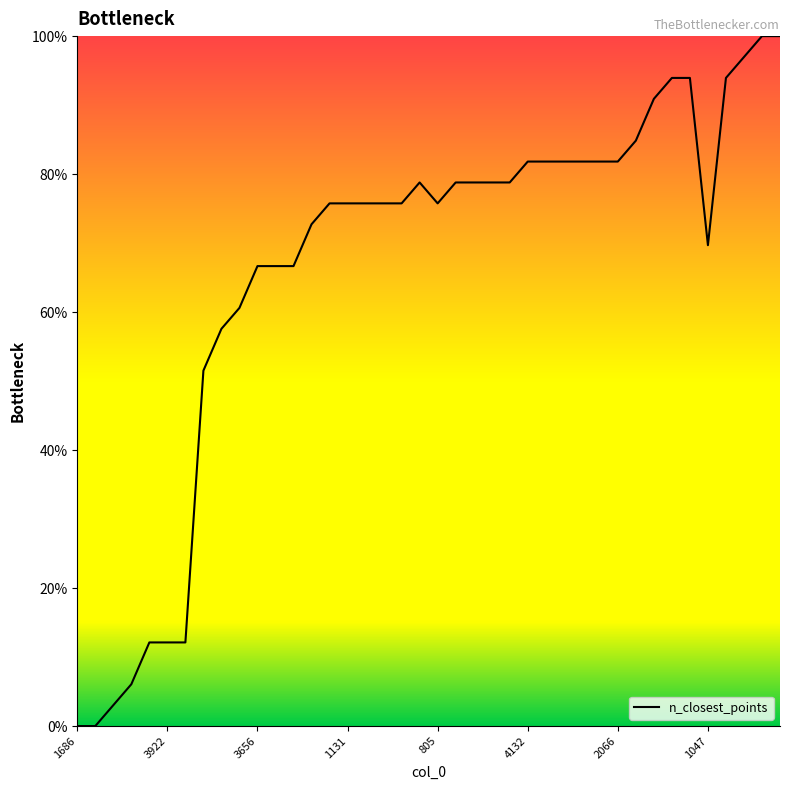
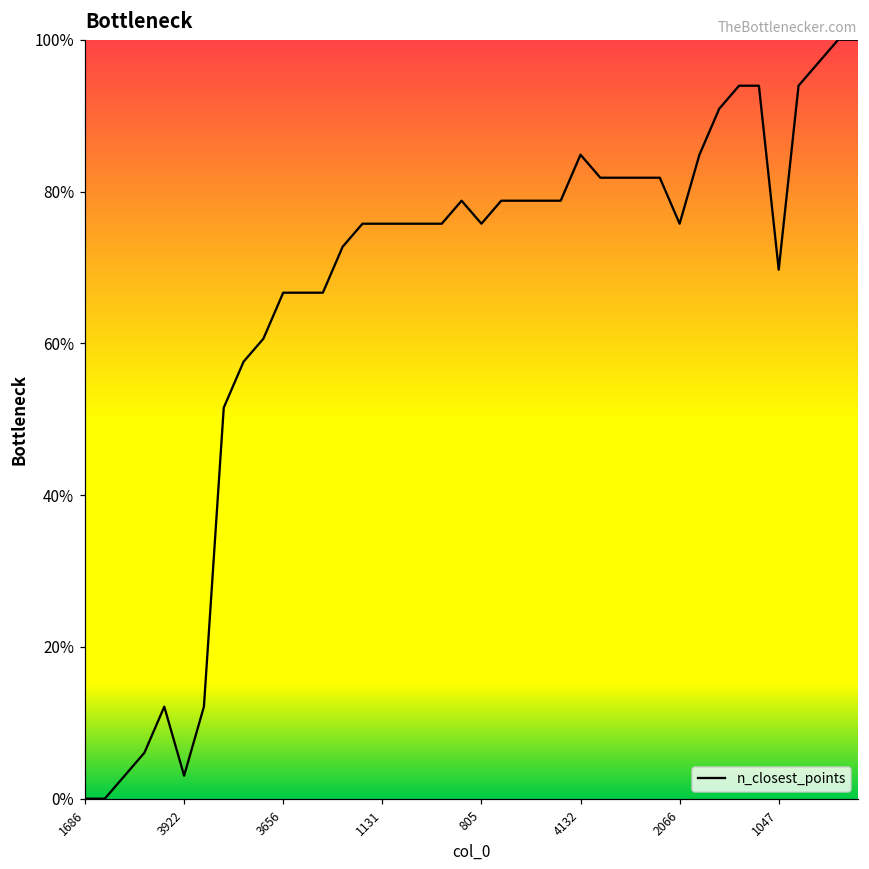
  {
    "1686": "0%",
-   "3922": "12%",
+   "3922": "3%",
    "3656": "67%",
    "1131": "76%",
    "805": "76%",
-   "4132": "82%",
-   "2066": "82%",
+   "4132": "85%",
+   "2066": "76%",
    "1047": "70%"
  }
